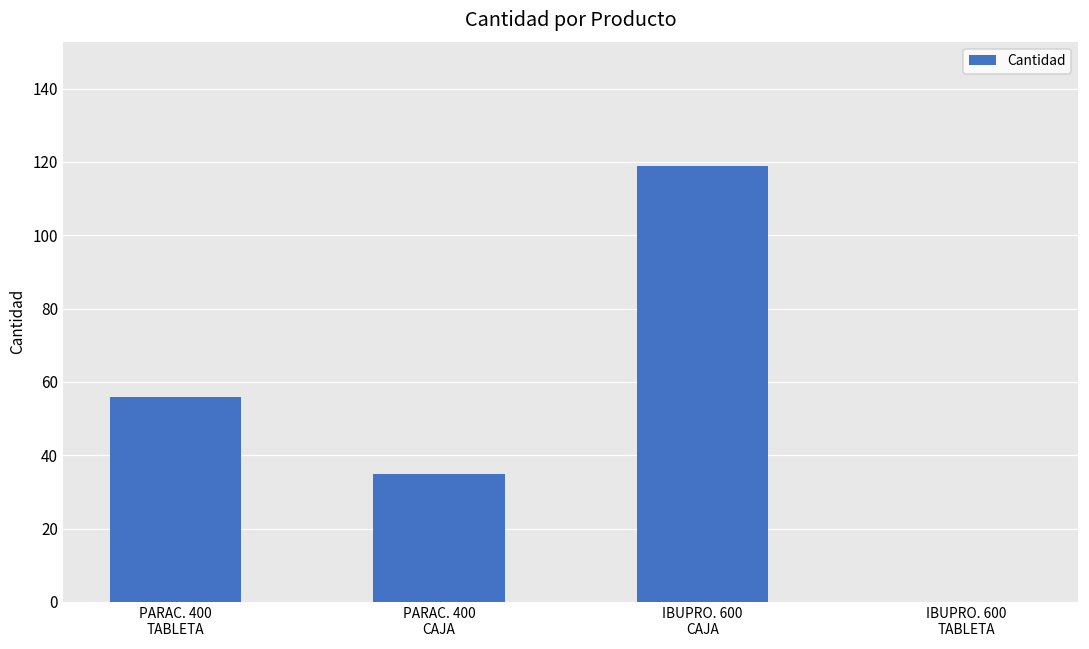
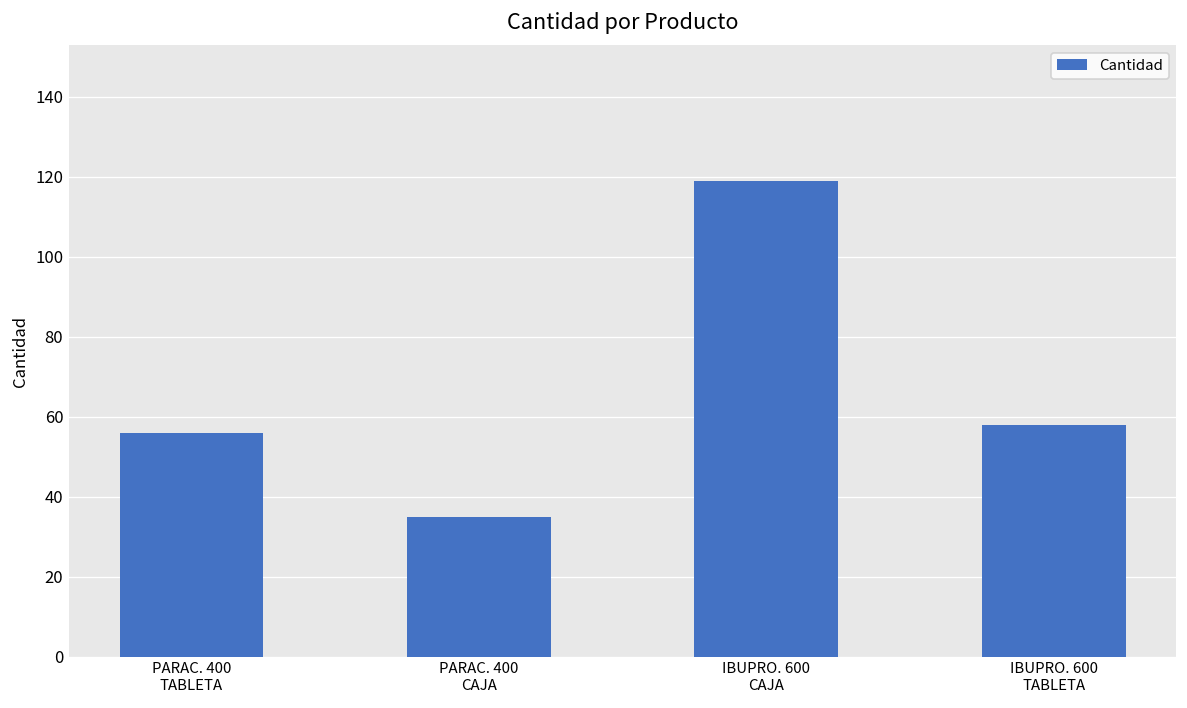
  {
    "PARAC. 400 TABLETA": 56,
    "PARAC. 400 CAJA": 35,
    "IBUPRO. 600 CAJA": 119,
-   "IBUPRO. 600 TABLETA": 0
+   "IBUPRO. 600 TABLETA": 58
  }
